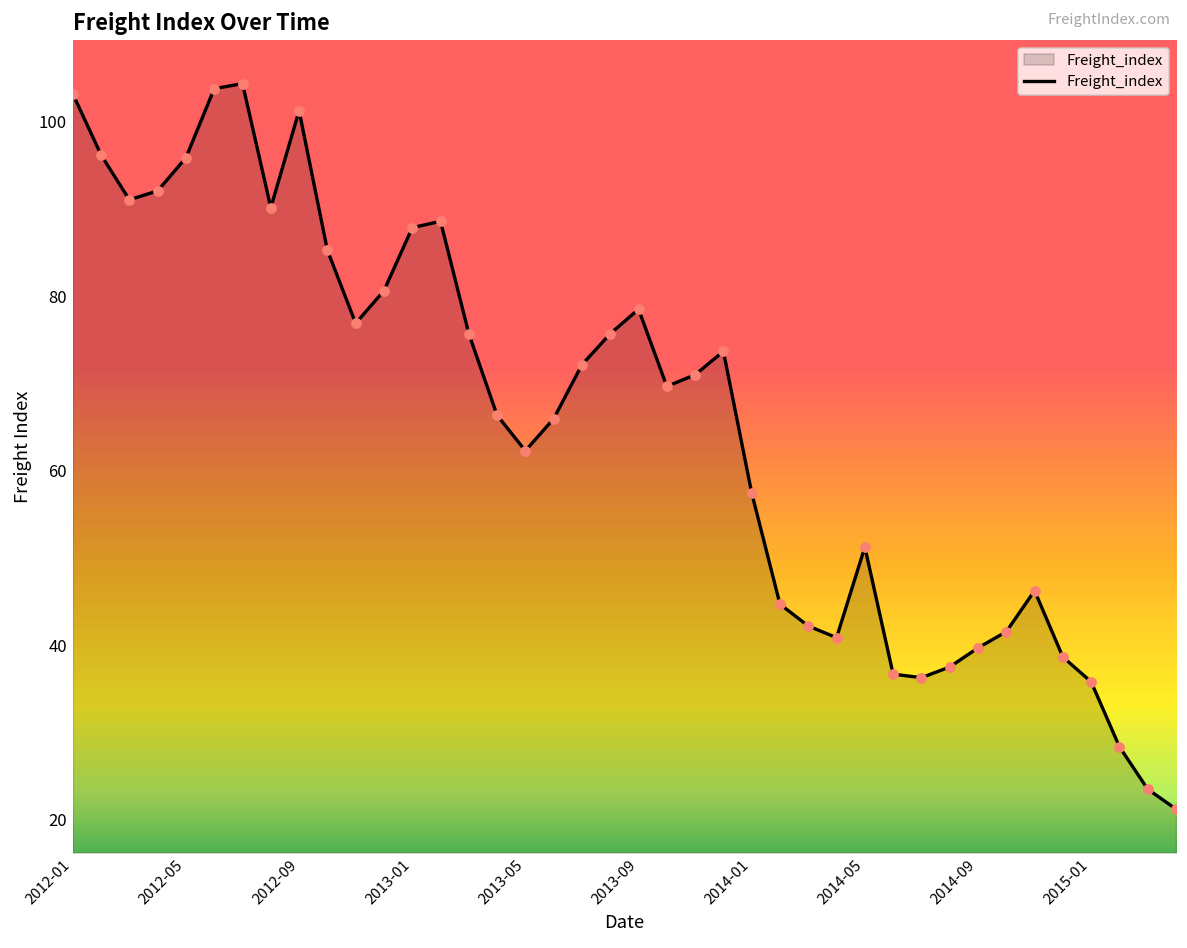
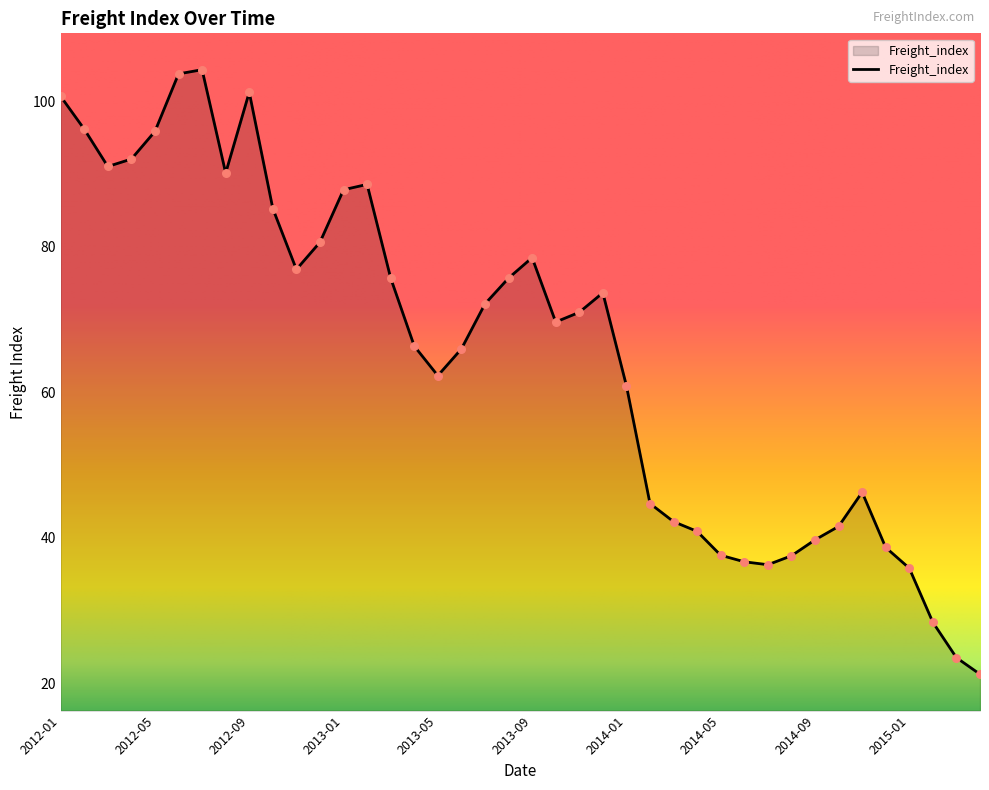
  {
-   "2012-01": 103,
+   "2012-01": 101,
    "2012-05": 96,
    "2012-09": 101,
    "2013-01": 88,
    "2013-05": 62,
    "2013-09": 79,
-   "2014-01": 57,
-   "2014-05": 51,
+   "2014-01": 61,
+   "2014-05": 38,
    "2014-09": 40,
    "2015-01": 36
  }
